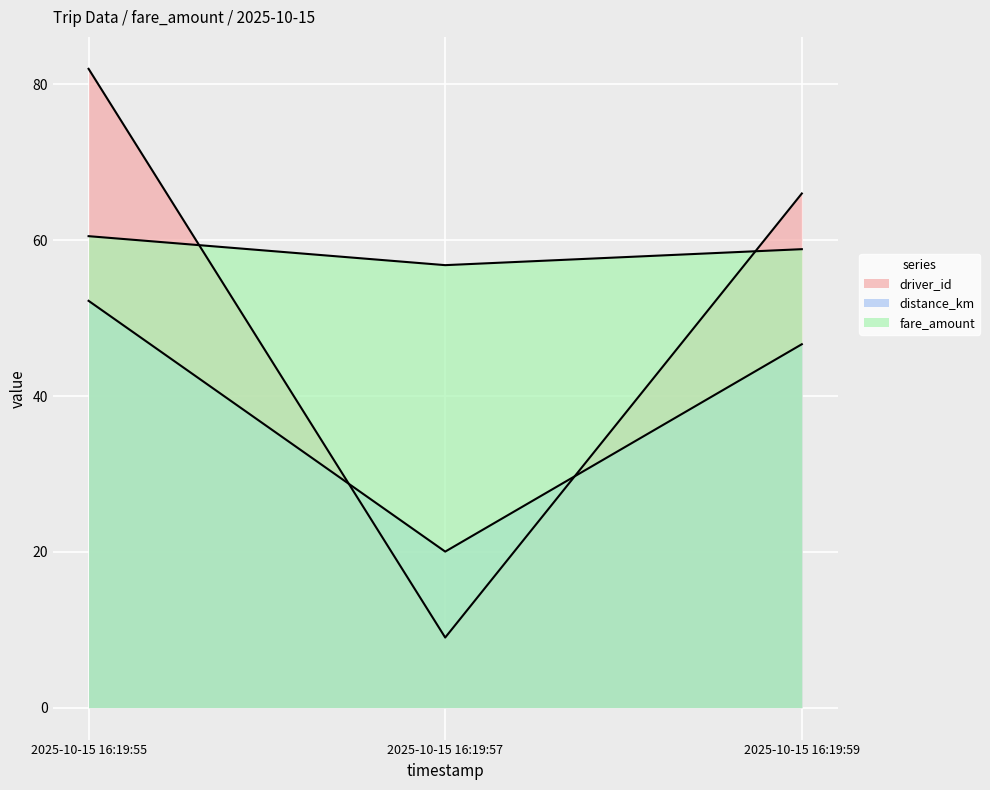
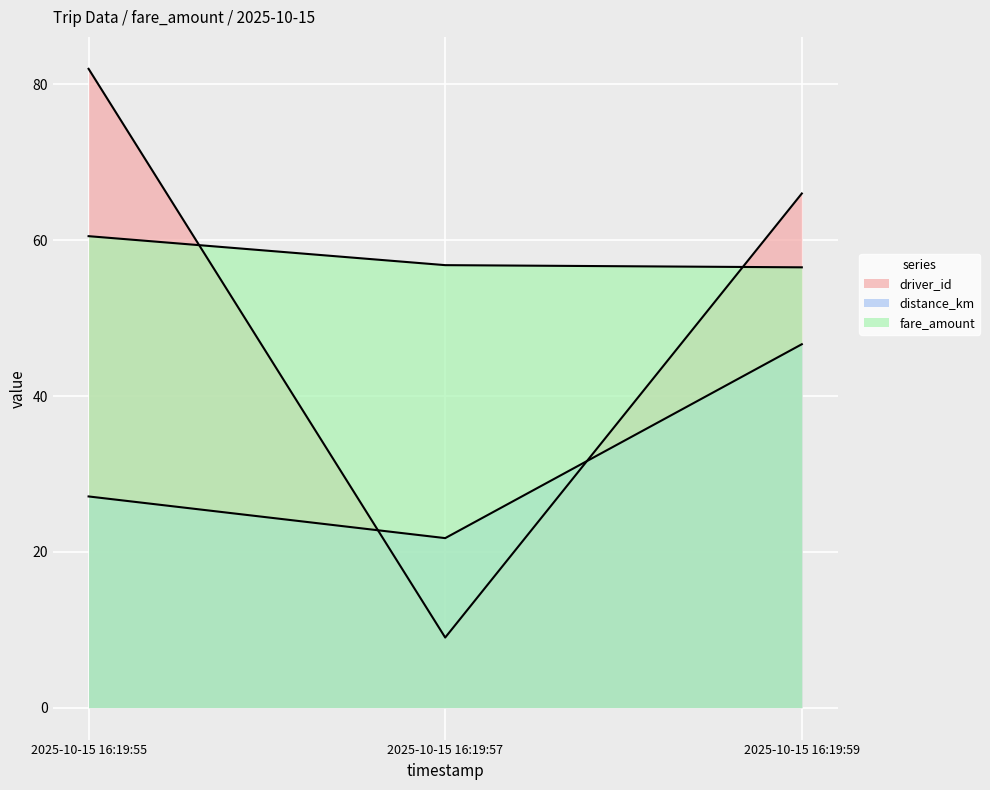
  {
    "driver_id": {
      "2025-10-15 16:19:55": 82,
      "2025-10-15 16:19:57": 9,
      "2025-10-15 16:19:59": 66
    },
    "distance_km": {
-     "2025-10-15 16:19:55": 52,
-     "2025-10-15 16:19:57": 20,
+     "2025-10-15 16:19:55": 27,
+     "2025-10-15 16:19:57": 22,
      "2025-10-15 16:19:59": 47
    },
    "fare_amount": {
      "2025-10-15 16:19:55": 61,
      "2025-10-15 16:19:57": 57,
-     "2025-10-15 16:19:59": 59
+     "2025-10-15 16:19:59": 57
    }
  }
